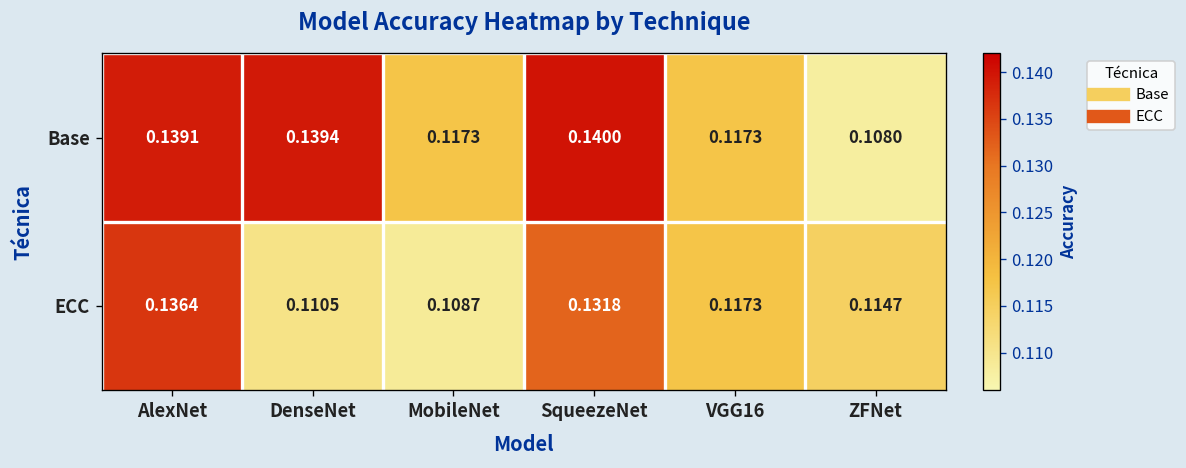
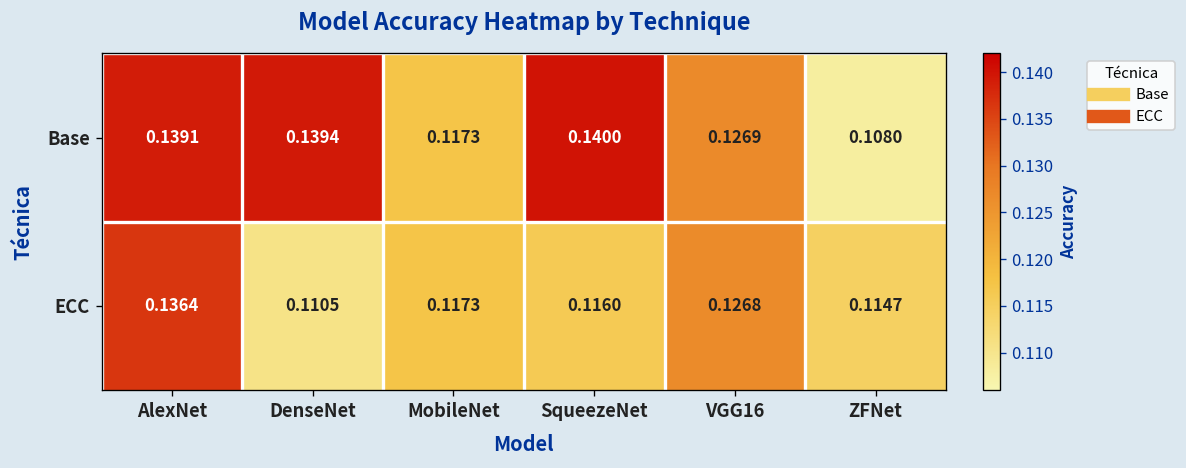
  {
    "Base": {
      "AlexNet": 0.1391,
      "DenseNet": 0.1394,
      "MobileNet": 0.1173,
      "SqueezeNet": 0.1400,
-     "VGG16": 0.1173,
+     "VGG16": 0.1269,
      "ZFNet": 0.1080
    },
    "ECC": {
      "AlexNet": 0.1364,
      "DenseNet": 0.1105,
-     "MobileNet": 0.1087,
-     "SqueezeNet": 0.1318,
-     "VGG16": 0.1173,
+     "MobileNet": 0.1173,
+     "SqueezeNet": 0.1160,
+     "VGG16": 0.1268,
      "ZFNet": 0.1147
    }
  }
